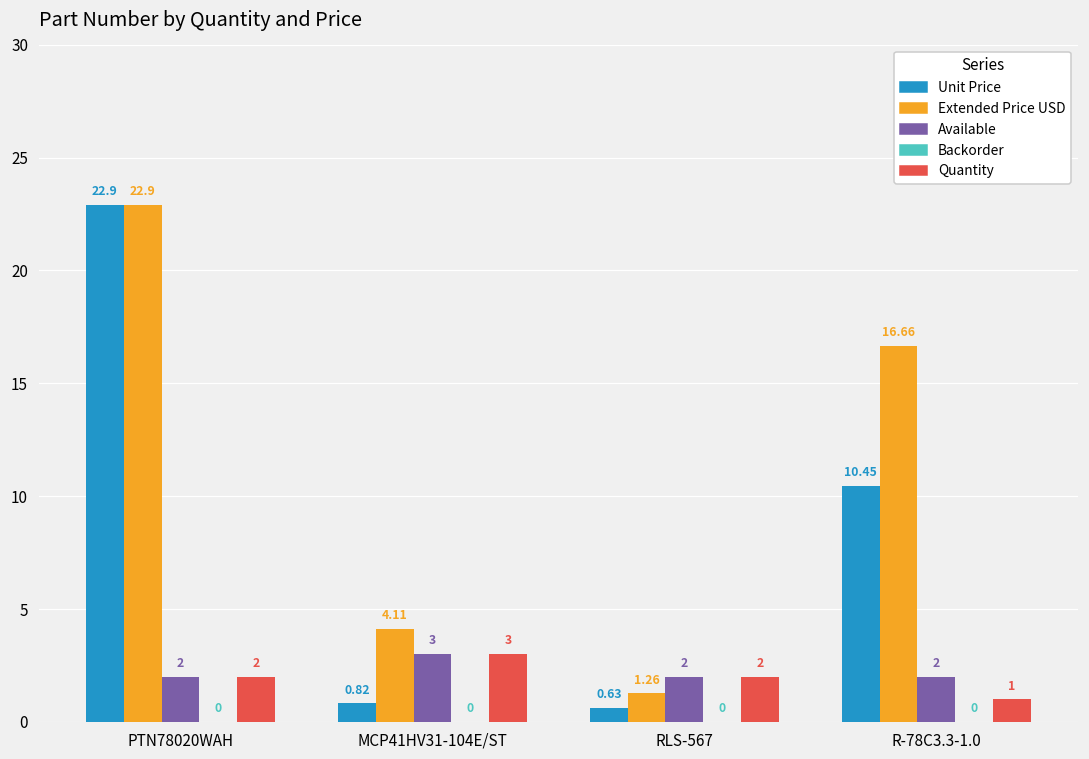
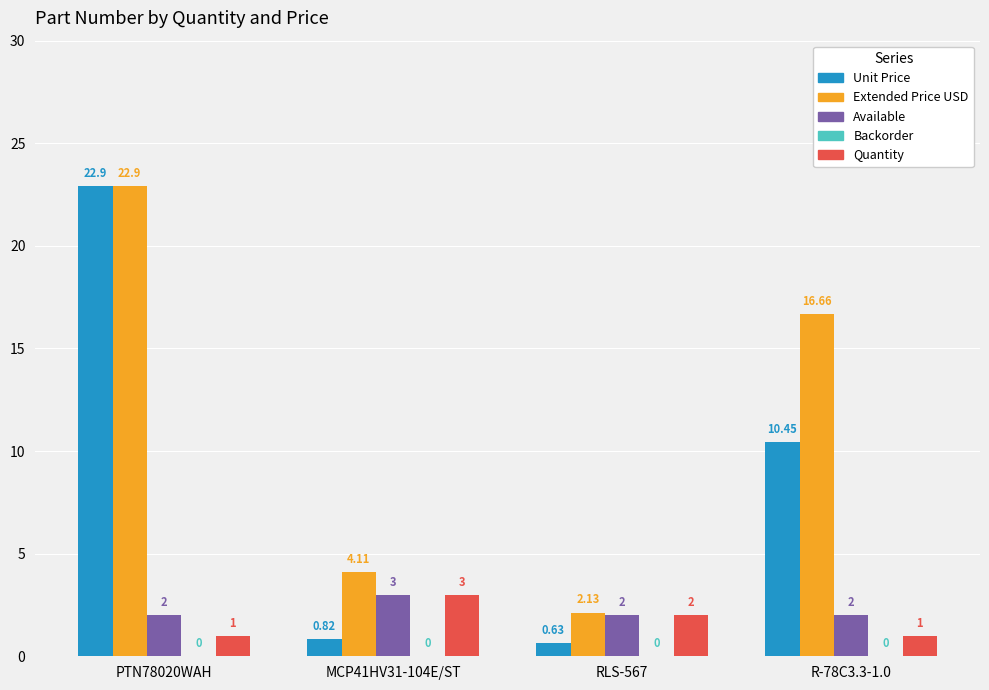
  {
    "Unit Price": {
      "PTN78020WAH": 22.9,
      "MCP41HV31-104E/ST": 0.82,
      "RLS-567": 0.63,
      "R-78C3.3-1.0": 10.45
    },
    "Extended Price USD": {
      "PTN78020WAH": 22.9,
      "MCP41HV31-104E/ST": 4.11,
-     "RLS-567": 1.26,
+     "RLS-567": 2.13,
      "R-78C3.3-1.0": 16.66
    },
    "Available": {
      "PTN78020WAH": 2,
      "MCP41HV31-104E/ST": 3,
      "RLS-567": 2,
      "R-78C3.3-1.0": 2
    },
    "Backorder": {
      "PTN78020WAH": 0,
      "MCP41HV31-104E/ST": 0,
      "RLS-567": 0,
      "R-78C3.3-1.0": 0
    },
    "Quantity": {
-     "PTN78020WAH": 2,
+     "PTN78020WAH": 1,
      "MCP41HV31-104E/ST": 3,
      "RLS-567": 2,
      "R-78C3.3-1.0": 1
    }
  }
